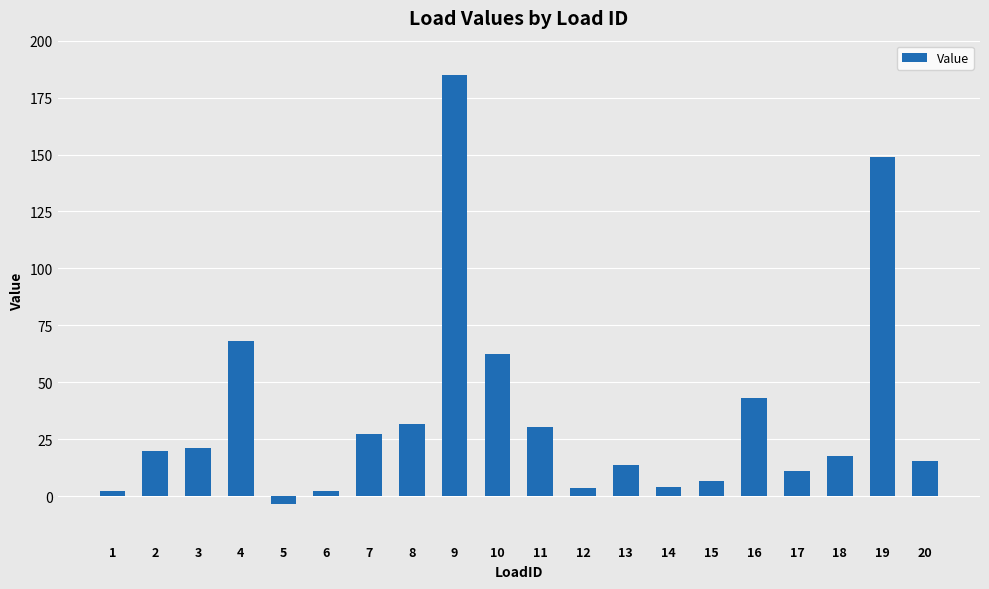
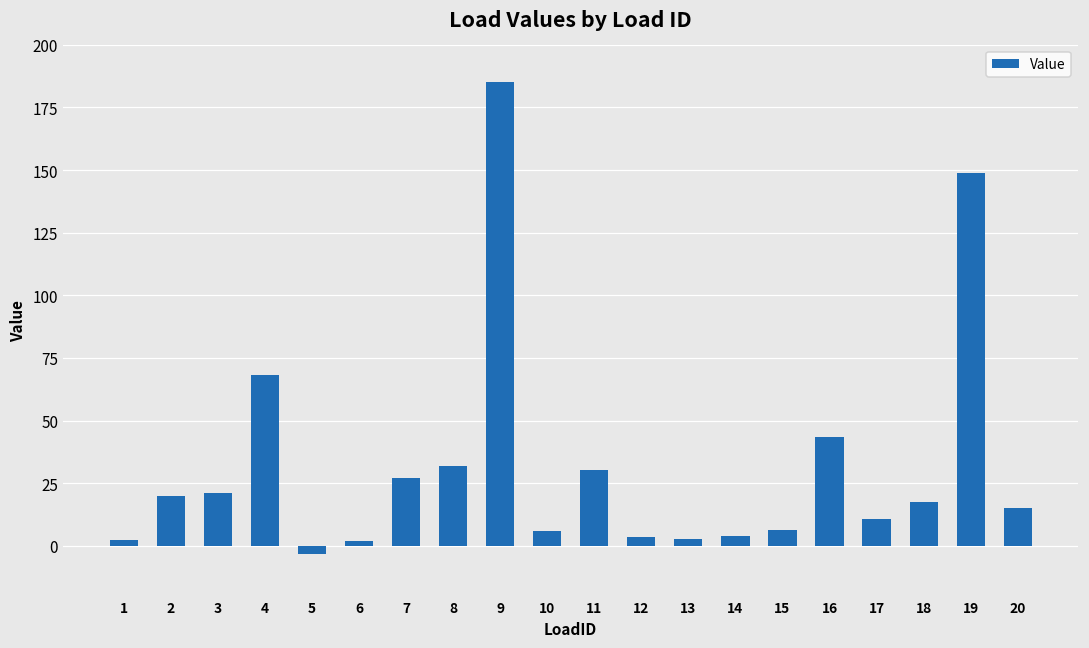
  {
    "1": 2,
    "2": 20,
    "3": 21,
    "4": 68,
    "5": -3,
    "6": 2,
    "7": 27,
    "8": 32,
    "9": 185,
-   "10": 62,
+   "10": 6,
    "11": 30,
    "12": 4,
-   "13": 14,
+   "13": 3,
    "14": 4,
    "15": 6,
    "16": 43,
    "17": 11,
    "18": 17,
    "19": 149,
    "20": 15
  }
